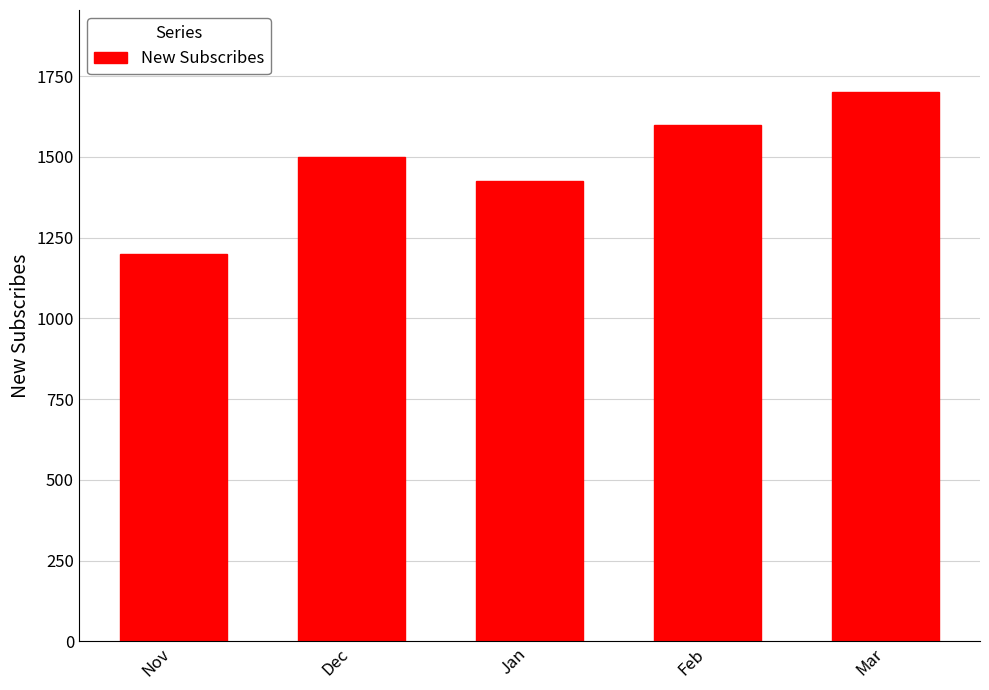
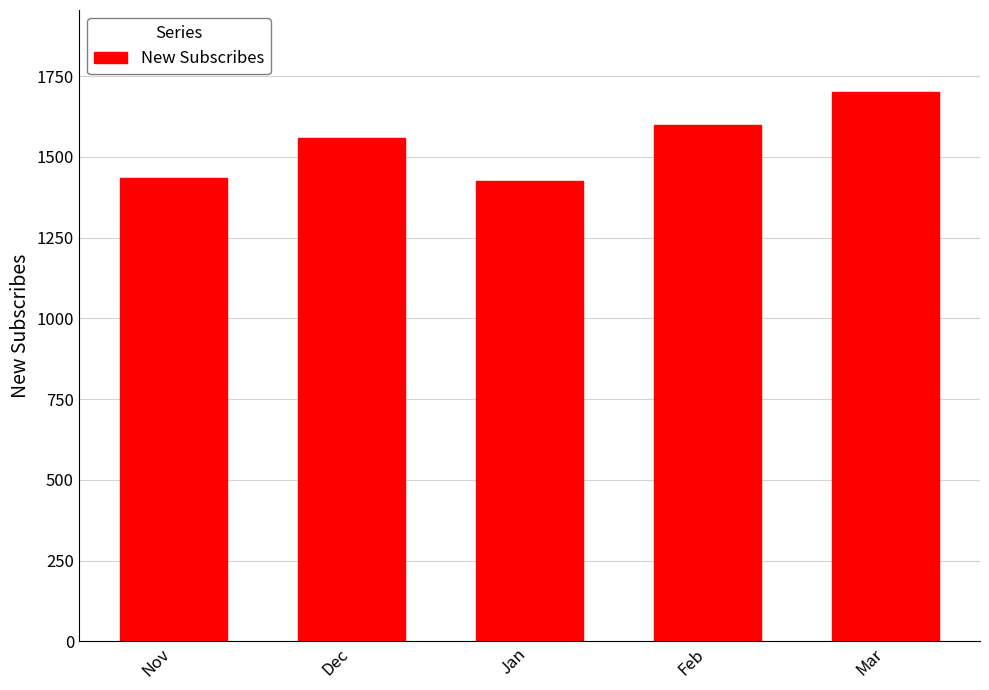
  {
-   "Nov": 1200,
-   "Dec": 1500,
+   "Nov": 1440,
+   "Dec": 1560,
    "Jan": 1430,
    "Feb": 1600,
    "Mar": 1700
  }
